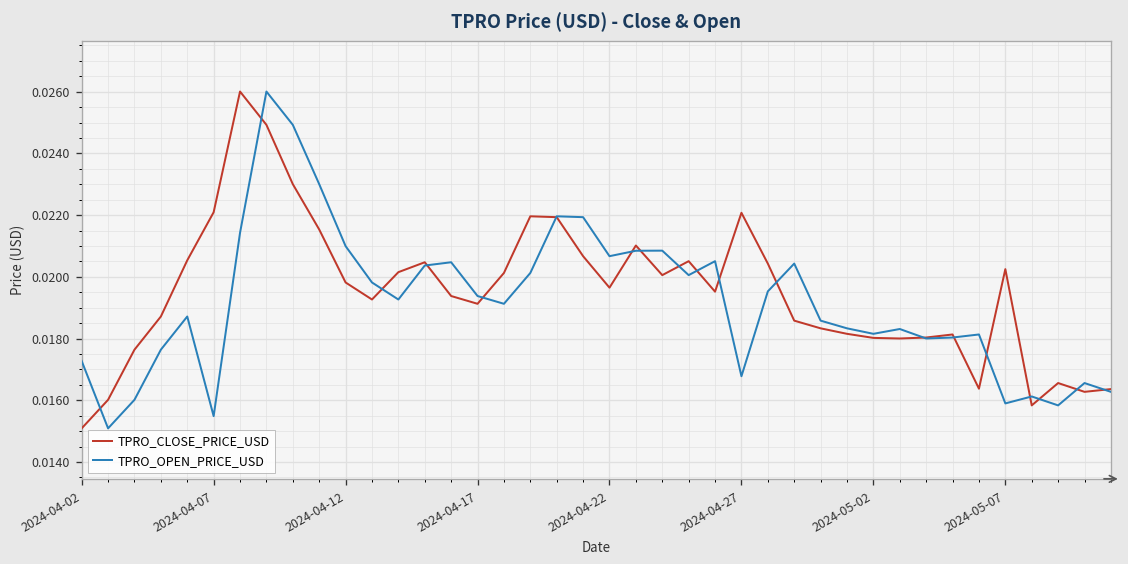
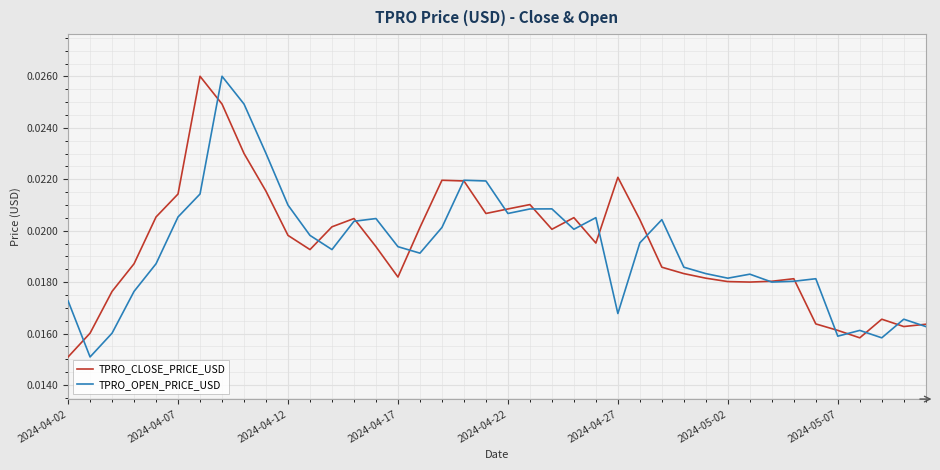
  {
    "TPRO_CLOSE_PRICE_USD": {
      "2024-04-02": 0.0151,
-     "2024-04-07": 0.0221,
+     "2024-04-07": 0.0214,
      "2024-04-12": 0.0198,
-     "2024-04-17": 0.0191,
-     "2024-04-22": 0.0196,
+     "2024-04-17": 0.0182,
+     "2024-04-22": 0.0208,
      "2024-04-27": 0.0221,
      "2024-05-02": 0.0180,
-     "2024-05-07": 0.0203
+     "2024-05-07": 0.0161
    },
    "TPRO_OPEN_PRICE_USD": {
      "2024-04-02": 0.0173,
-     "2024-04-07": 0.0155,
+     "2024-04-07": 0.0205,
      "2024-04-12": 0.0210,
      "2024-04-17": 0.0194,
      "2024-04-22": 0.0207,
      "2024-04-27": 0.0168,
      "2024-05-02": 0.0182,
      "2024-05-07": 0.0159
    }
  }
